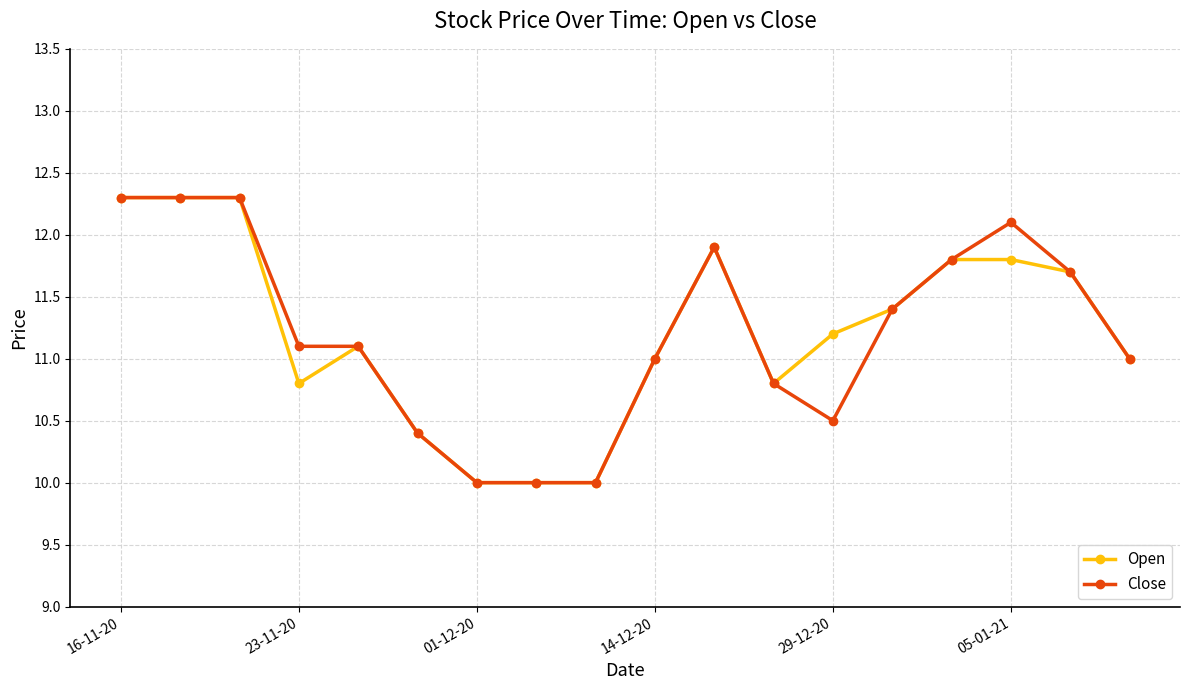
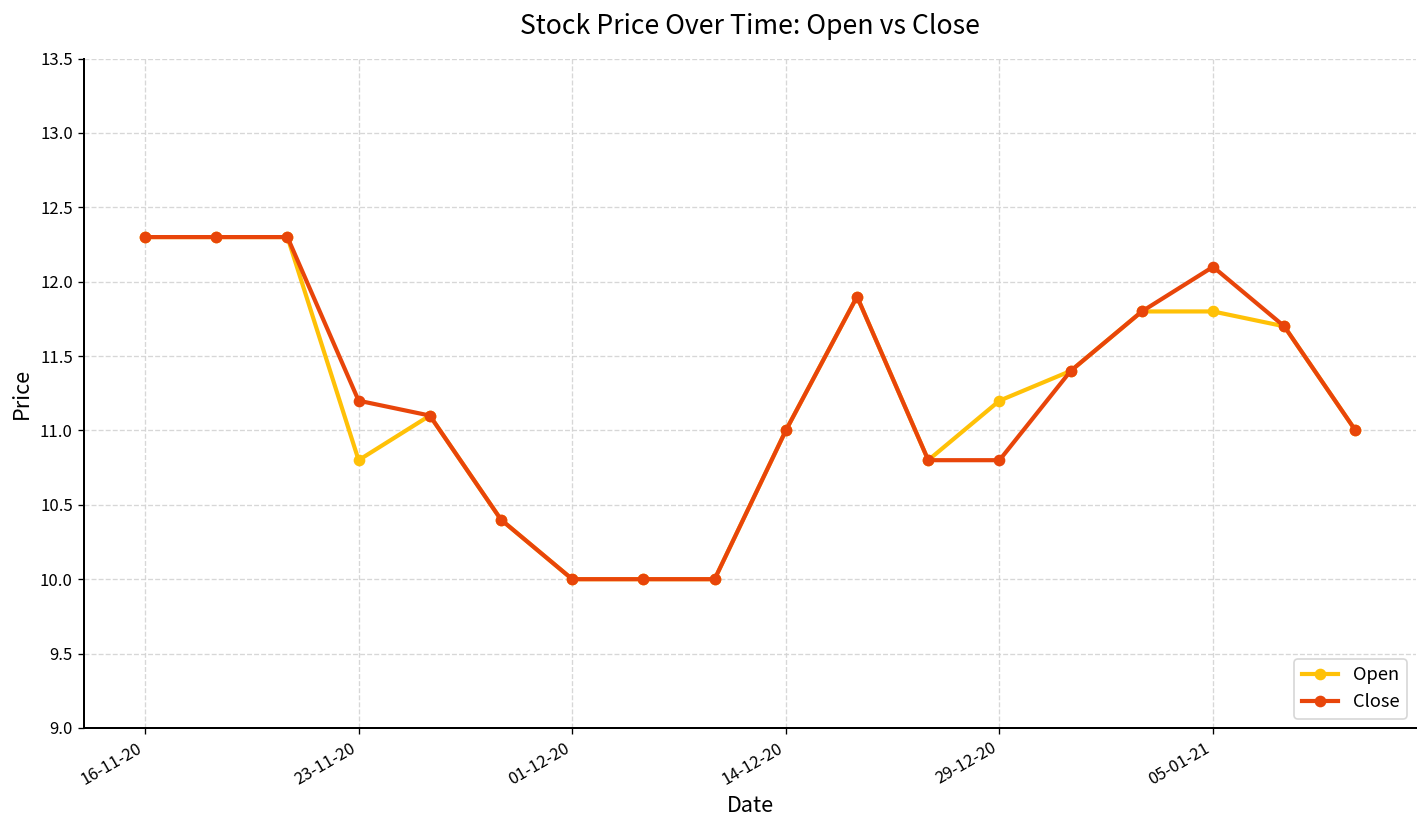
  {
    "Open": {
      "23-11-20": 10.8,
      "29-12-20": 11.2,
      "05-01-21": 11.8
    },
    "Close": {
-     "23-11-20": 11.1,
-     "29-12-20": 10.5,
+     "23-11-20": 11.2,
+     "29-12-20": 10.8,
      "05-01-21": 12.1
    }
  }
